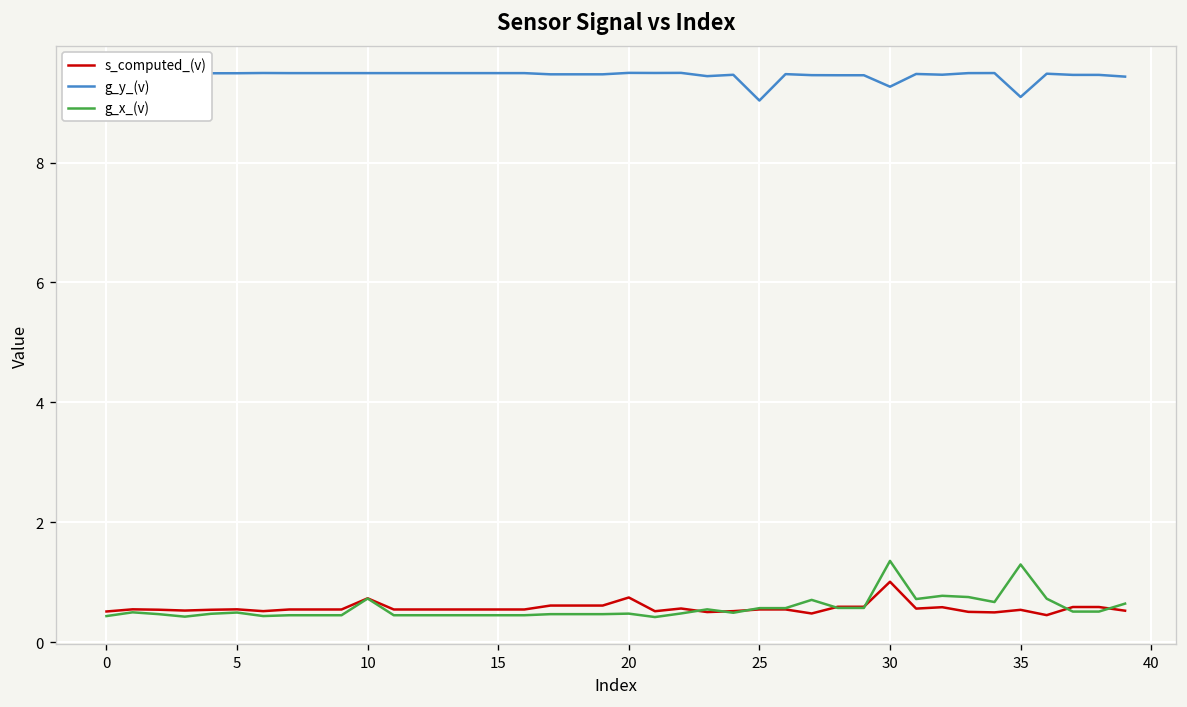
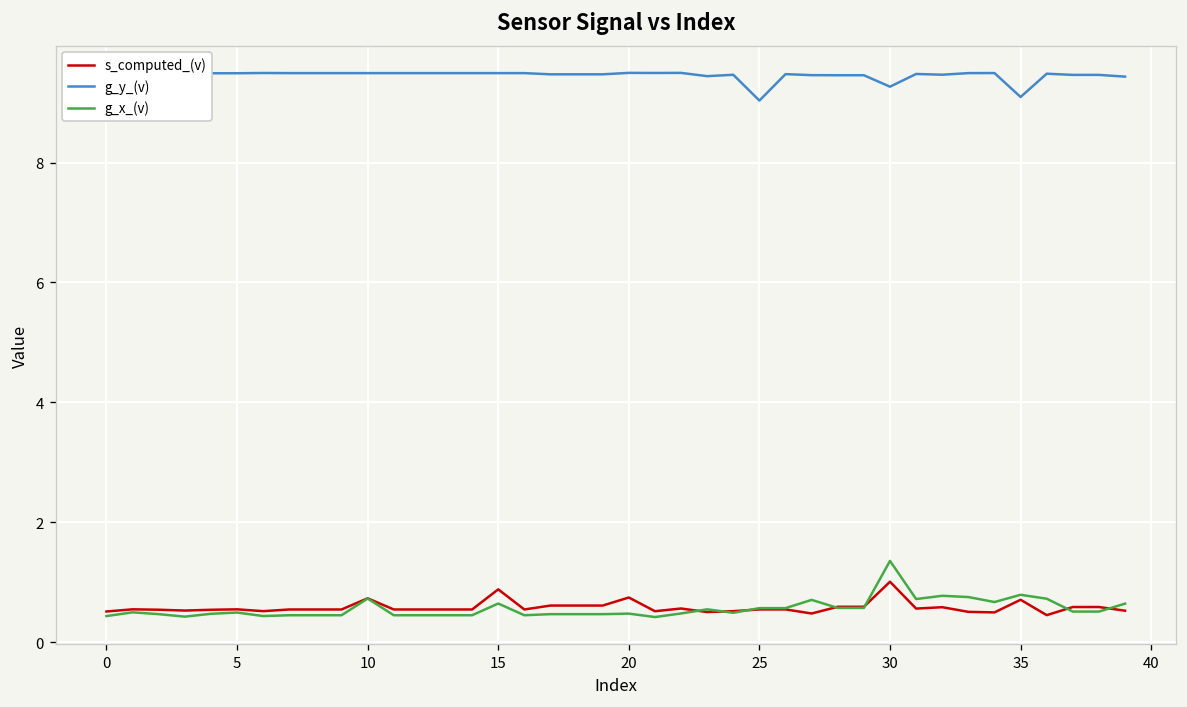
  {
    "s_computed_(v)": {
      "0": 0.5,
      "5": 0.5,
-     "15": 0.5,
+     "15": 0.9,
      "20": 0.7,
      "30": 1.0,
-     "35": 0.5
+     "35": 0.7
    },
    "g_y_(v)": {
      "5": 9.5,
      "10": 9.5,
      "15": 9.5,
      "20": 9.5,
      "25": 9.0,
      "30": 9.3,
      "35": 9.1
    },
    "g_x_(v)": {
      "0": 0.4,
      "5": 0.5,
-     "15": 0.4,
+     "15": 0.6,
      "20": 0.5,
      "30": 1.4,
-     "35": 1.3
+     "35": 0.8
    }
  }
